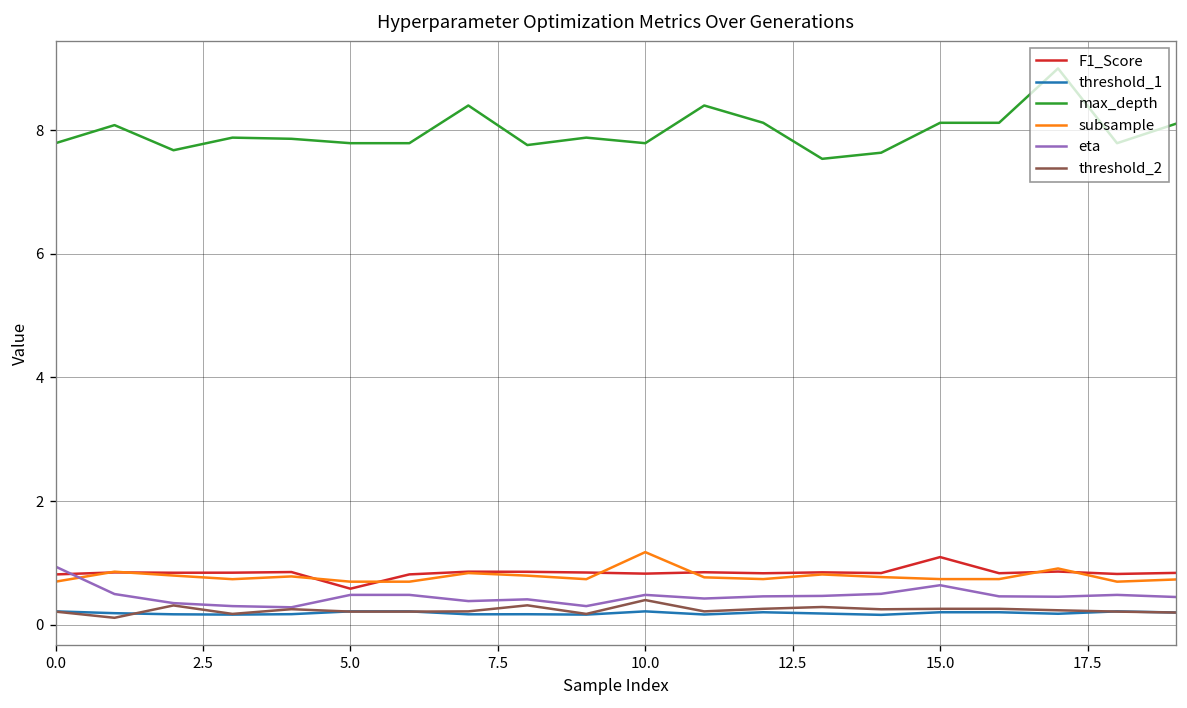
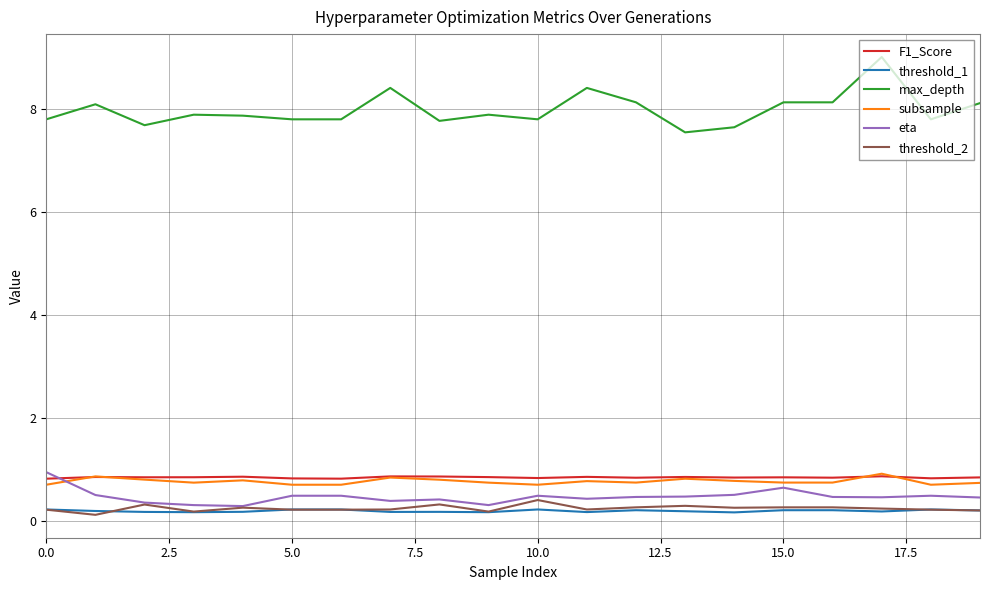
  {
    "F1_Score": {
      "0.0": 0.8,
-     "5.0": 0.6,
+     "5.0": 0.8,
      "10.0": 0.8,
-     "15.0": 1.1
+     "15.0": 0.8
    },
    "threshold_1": {
      "10.0": 0.2,
      "15.0": 0.2
    },
    "max_depth": {
      "0.0": 7.8,
      "5.0": 7.8,
      "10.0": 7.8,
      "15.0": 8.1
    },
    "subsample": {
      "0.0": 0.7,
      "5.0": 0.7,
-     "10.0": 1.2,
+     "10.0": 0.7,
      "15.0": 0.7
    },
    "eta": {
      "0.0": 0.9,
      "5.0": 0.5,
      "10.0": 0.5,
      "15.0": 0.6
    },
    "threshold_2": {
      "10.0": 0.4,
      "15.0": 0.3
    }
  }
